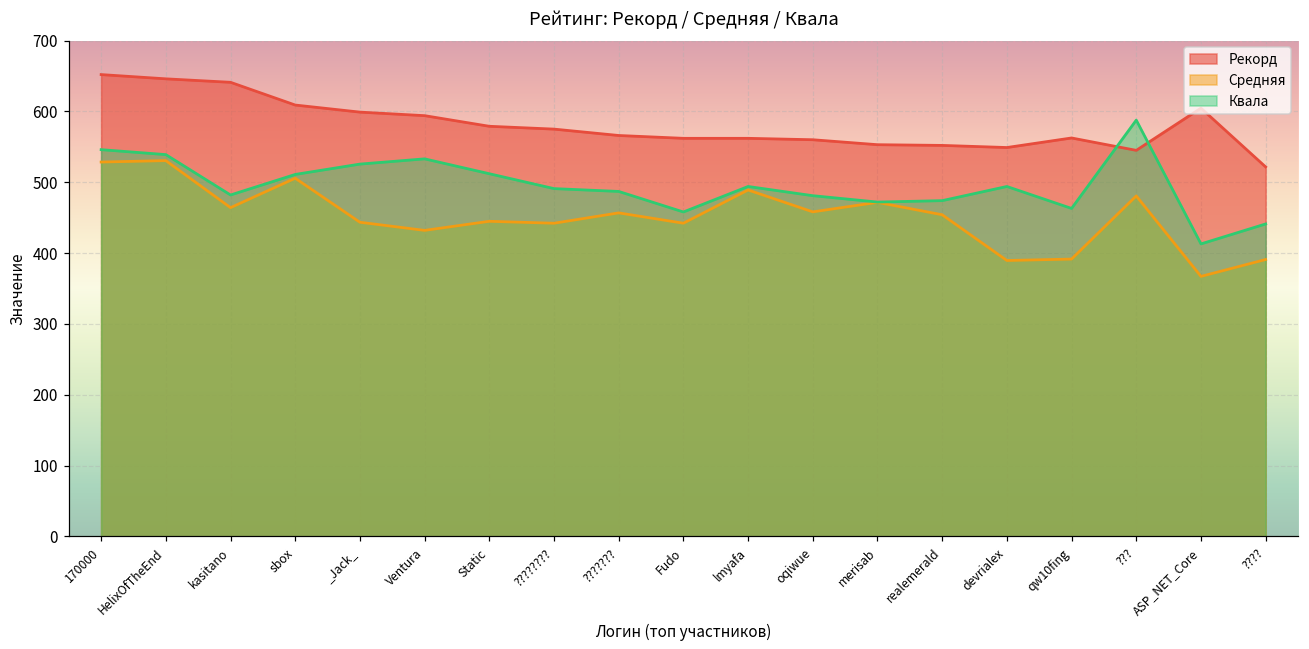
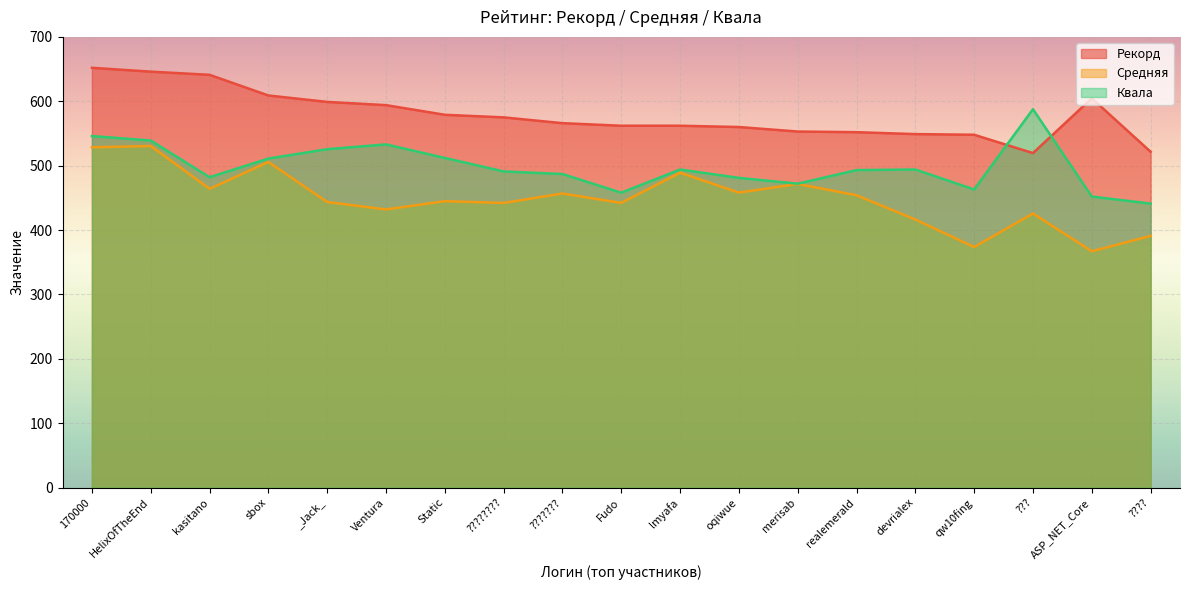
  {
    "Рекорд": {
      "170000": 650,
      "HelixOfTheEnd": 650,
      "kasitano": 640,
      "sbox": 610,
      "_Jack_": 600,
      "Ventura": 590,
      "Static": 580,
      "????????": 580,
      "???????": 570,
      "Fudo": 560,
      "lmyafa": 560,
      "oqiwue": 560,
      "merisab": 550,
      "realemerald": 550,
      "devrialex": 550,
-     "qw10fing": 560,
-     "???": 550,
+     "qw10fing": 550,
+     "???": 520,
      "????": 520
    },
    "Средняя": {
      "170000": 530,
      "HelixOfTheEnd": 530,
      "kasitano": 460,
      "sbox": 510,
      "_Jack_": 440,
      "Ventura": 430,
      "Static": 440,
      "????????": 440,
      "???????": 460,
      "Fudo": 440,
      "lmyafa": 490,
      "oqiwue": 460,
      "realemerald": 450,
-     "devrialex": 390,
-     "qw10fing": 390,
-     "???": 480,
+     "devrialex": 420,
+     "qw10fing": 370,
+     "???": 430,
      "ASP_NET_Core": 370,
      "????": 390
    },
    "Квала": {
      "170000": 550,
      "HelixOfTheEnd": 540,
      "kasitano": 480,
      "sbox": 510,
      "_Jack_": 530,
      "Ventura": 530,
      "Static": 510,
      "????????": 490,
      "???????": 490,
      "Fudo": 460,
      "lmyafa": 490,
      "oqiwue": 480,
-     "realemerald": 470,
+     "realemerald": 490,
      "devrialex": 490,
      "qw10fing": 460,
      "???": 590,
-     "ASP_NET_Core": 410,
+     "ASP_NET_Core": 450,
      "????": 440
    }
  }
